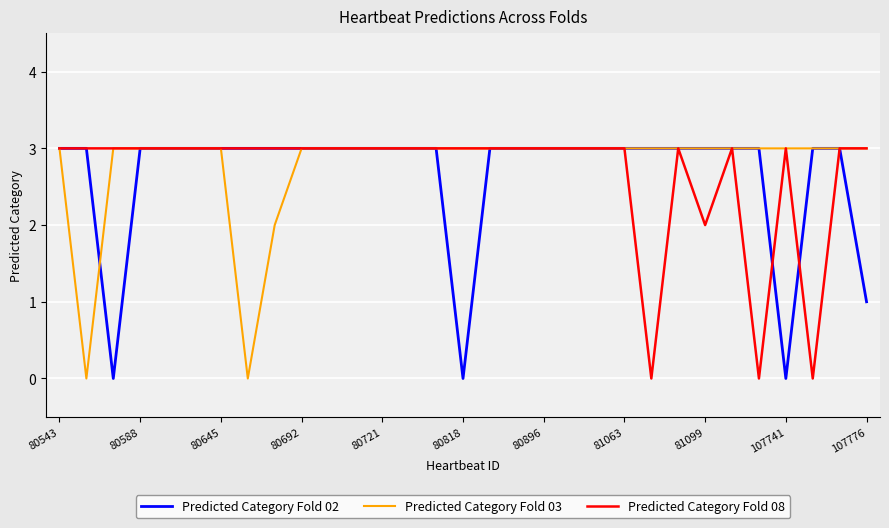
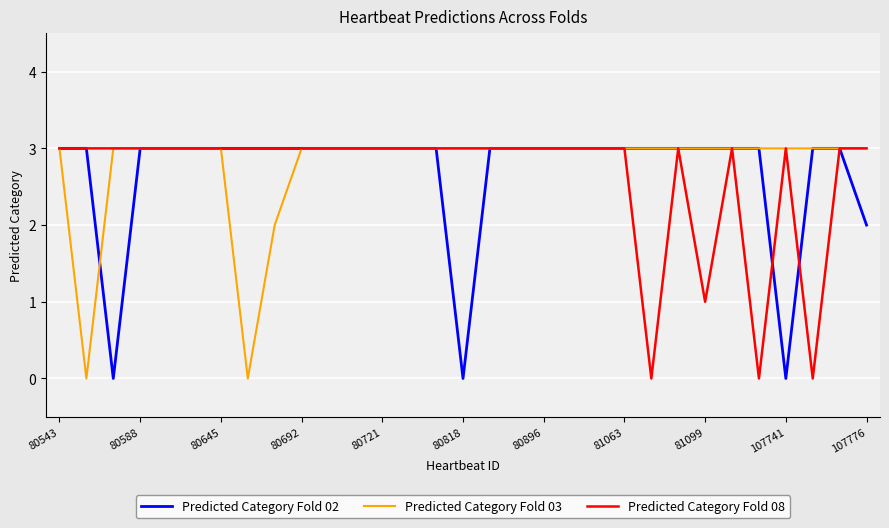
  {
    "Predicted Category Fold 02": {
      "80818": 0,
      "107741": 0,
-     "107776": 1
+     "107776": 2
    },
    "Predicted Category Fold 08": {
-     "81099": 2
+     "81099": 1
    }
  }
